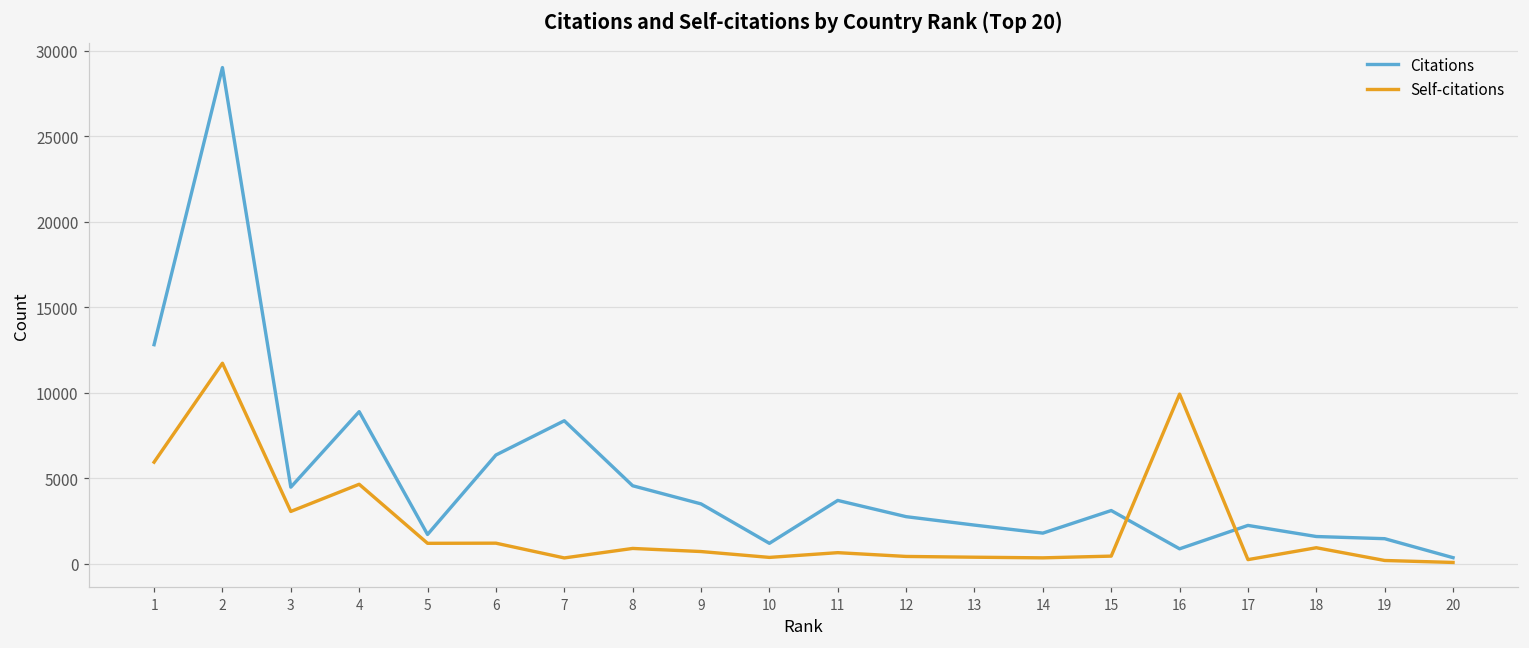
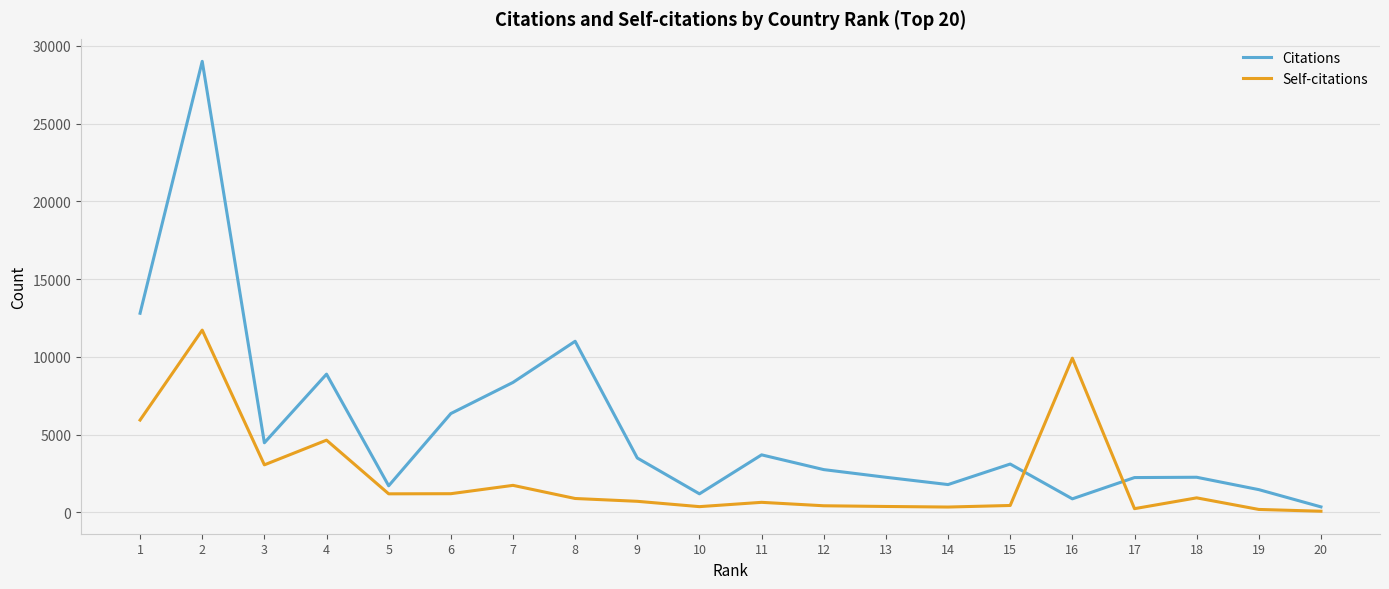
  {
    "Citations": {
      "1": 12800,
      "2": 29000,
      "3": 4500,
      "4": 8900,
      "5": 1700,
      "6": 6400,
      "7": 8400,
-     "8": 4600,
+     "8": 11000,
      "9": 3500,
      "10": 1200,
      "11": 3700,
      "12": 2800,
      "13": 2300,
      "14": 1800,
      "15": 3100,
      "16": 900,
      "17": 2200,
-     "18": 1600,
+     "18": 2300,
      "19": 1500,
      "20": 400
    },
    "Self-citations": {
      "1": 5900,
      "2": 11700,
      "3": 3100,
      "4": 4600,
      "5": 1200,
      "6": 1200,
-     "7": 300,
+     "7": 1700,
      "8": 900,
      "9": 700,
      "10": 400,
      "11": 600,
      "12": 400,
      "13": 400,
      "14": 300,
      "15": 400,
      "16": 9900,
      "17": 200,
      "18": 900,
      "19": 200,
      "20": 100
    }
  }
